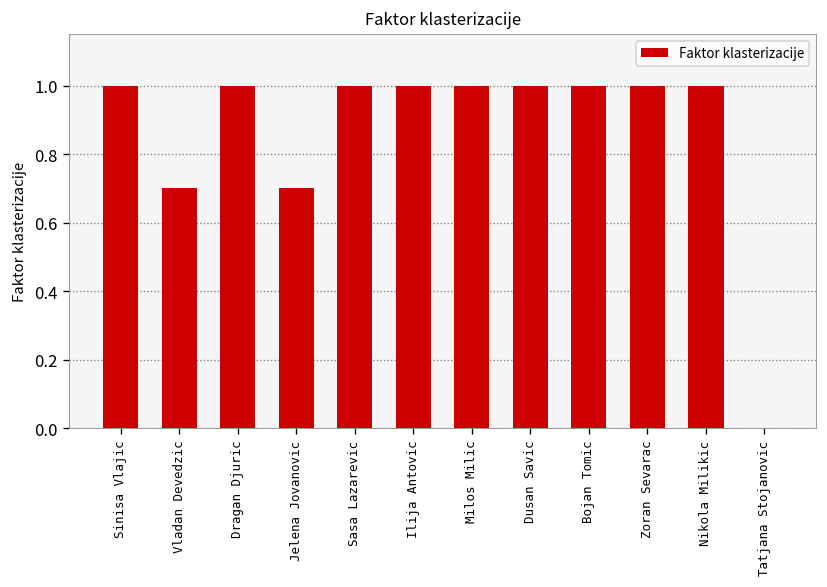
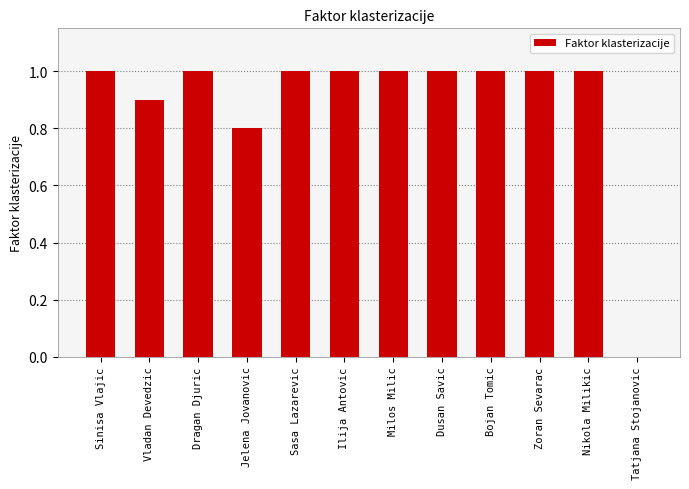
  {
    "Sinisa Vlajic": 1.0,
-   "Vladan Devedzic": 0.7,
+   "Vladan Devedzic": 0.9,
    "Dragan Djuric": 1.0,
-   "Jelena Jovanovic": 0.7,
+   "Jelena Jovanovic": 0.8,
    "Sasa Lazarevic": 1.0,
    "Ilija Antovic": 1.0,
    "Milos Milic": 1.0,
    "Dusan Savic": 1.0,
    "Bojan Tomic": 1.0,
    "Zoran Sevarac": 1.0,
    "Nikola Milikic": 1.0,
    "Tatjana Stojanovic": 0.0
  }
